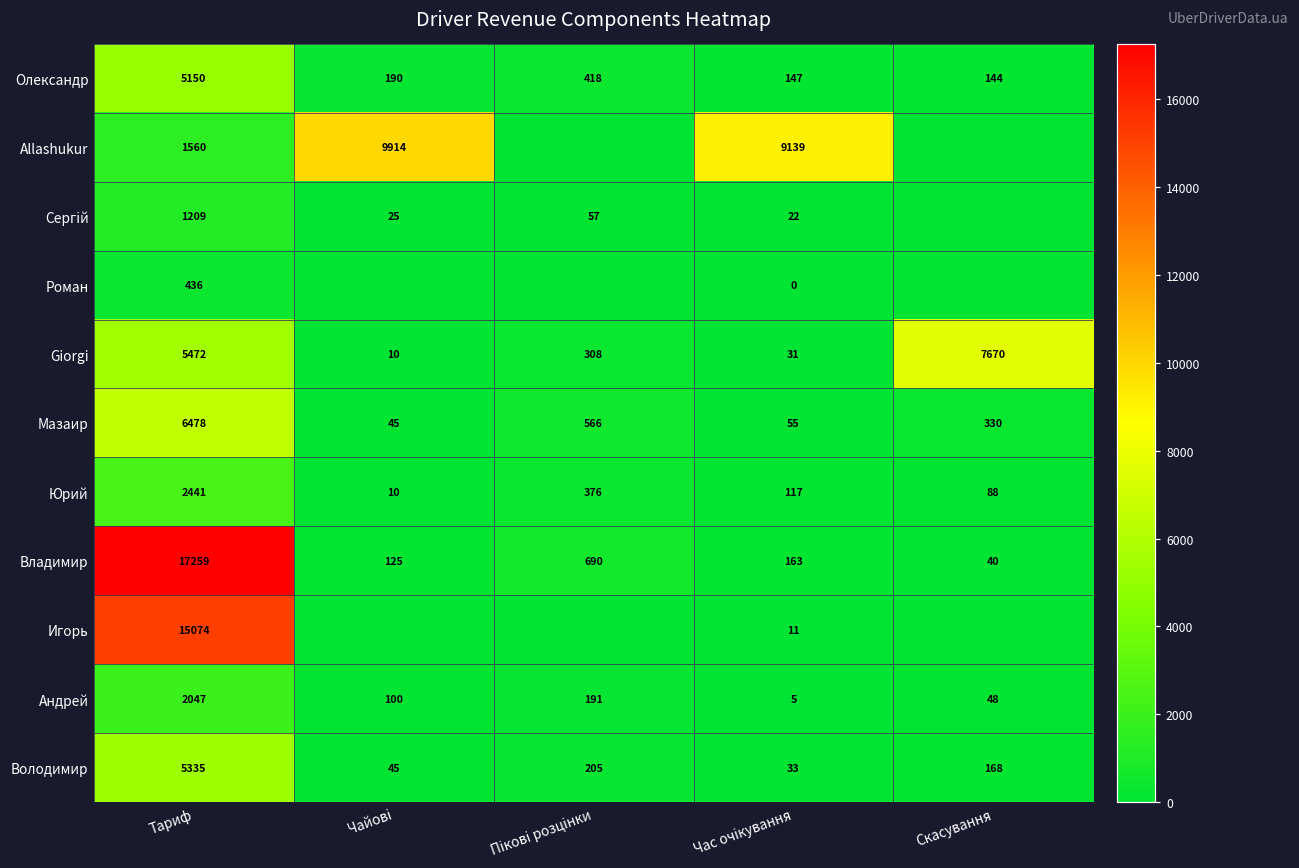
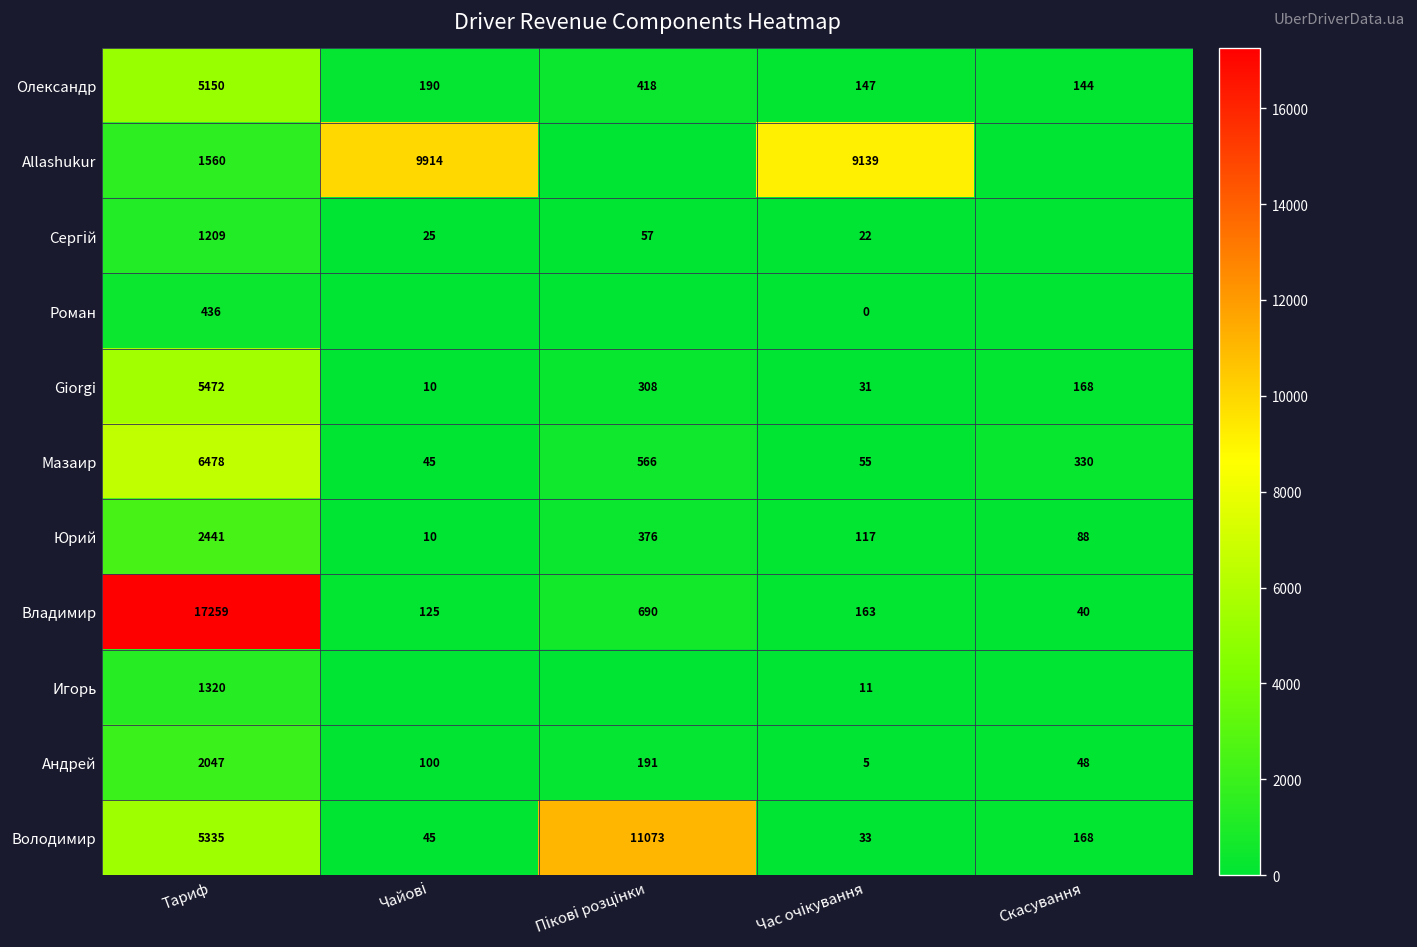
  {
    "Олександр": {
      "Тариф": 5150,
      "Чайові": 190,
      "Пікові розцінки": 418,
      "Час очікування": 147,
      "Скасування": 144
    },
    "Allashukur": {
      "Тариф": 1560,
      "Чайові": 9914,
      "Час очікування": 9139
    },
    "Сергій": {
      "Тариф": 1209,
      "Чайові": 25,
      "Пікові розцінки": 57,
      "Час очікування": 22
    },
    "Роман": {
      "Тариф": 436,
      "Час очікування": 0
    },
    "Giorgi": {
      "Тариф": 5472,
      "Чайові": 10,
      "Пікові розцінки": 308,
      "Час очікування": 31,
-     "Скасування": 7670
+     "Скасування": 168
    },
    "Мазаир": {
      "Тариф": 6478,
      "Чайові": 45,
      "Пікові розцінки": 566,
      "Час очікування": 55,
      "Скасування": 330
    },
    "Юрий": {
      "Тариф": 2441,
      "Чайові": 10,
      "Пікові розцінки": 376,
      "Час очікування": 117,
      "Скасування": 88
    },
    "Владимир": {
      "Тариф": 17259,
      "Чайові": 125,
      "Пікові розцінки": 690,
      "Час очікування": 163,
      "Скасування": 40
    },
    "Игорь": {
-     "Тариф": 15074,
+     "Тариф": 1320,
      "Час очікування": 11
    },
    "Андрей": {
      "Тариф": 2047,
      "Чайові": 100,
      "Пікові розцінки": 191,
      "Час очікування": 5,
      "Скасування": 48
    },
    "Володимир": {
      "Тариф": 5335,
      "Чайові": 45,
-     "Пікові розцінки": 205,
+     "Пікові розцінки": 11073,
      "Час очікування": 33,
      "Скасування": 168
    }
  }
